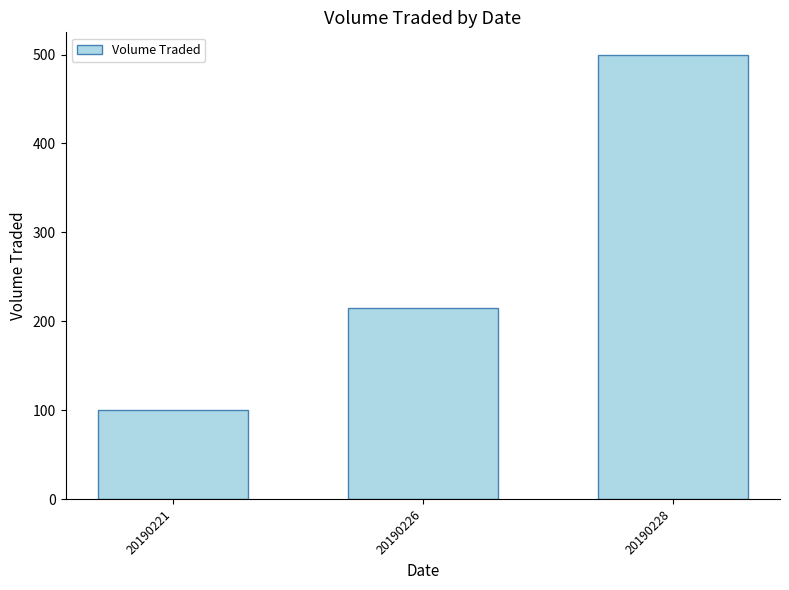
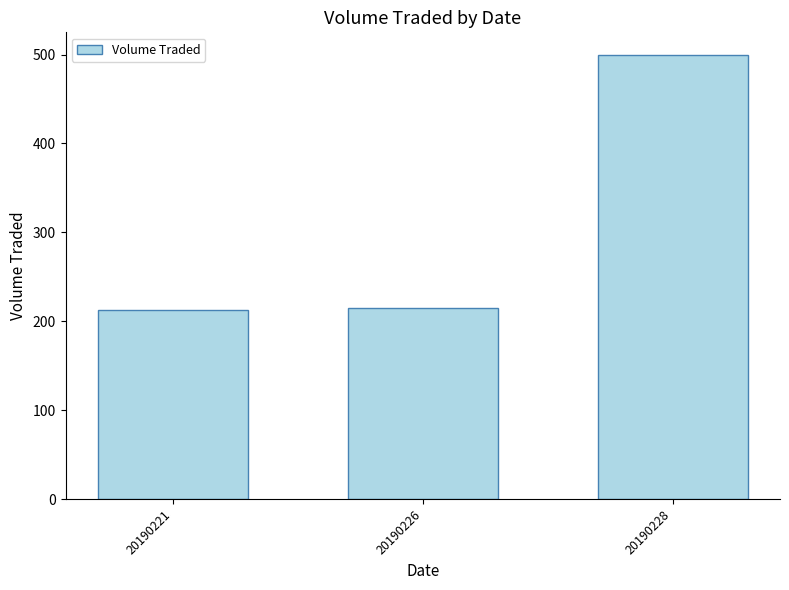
  {
-   "20190221": 100,
+   "20190221": 210,
    "20190226": 220,
    "20190228": 500
  }
